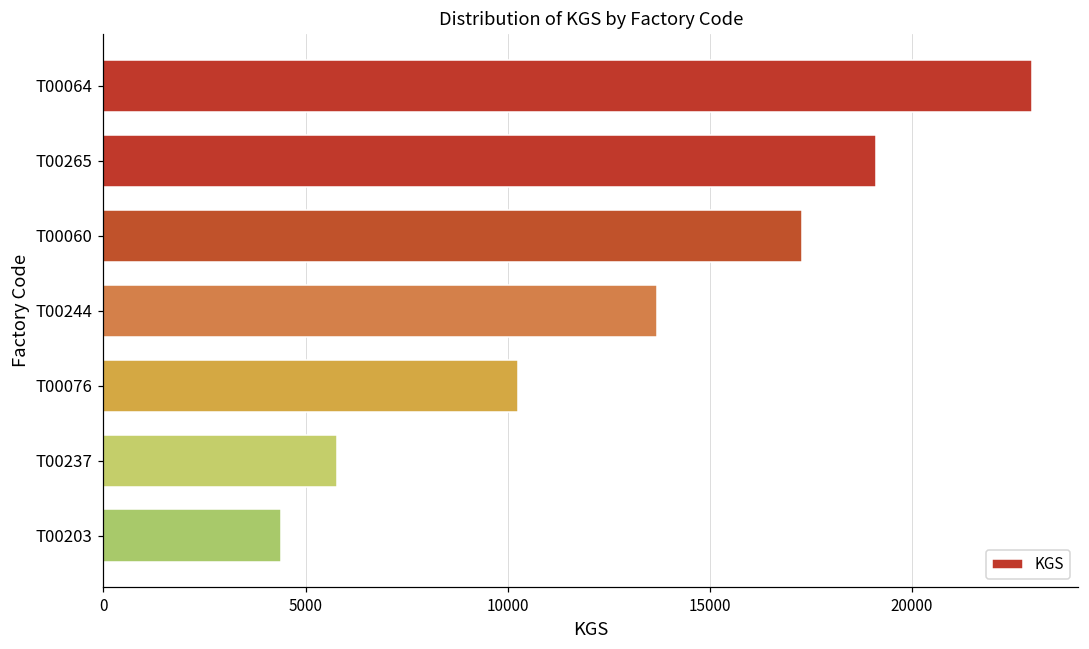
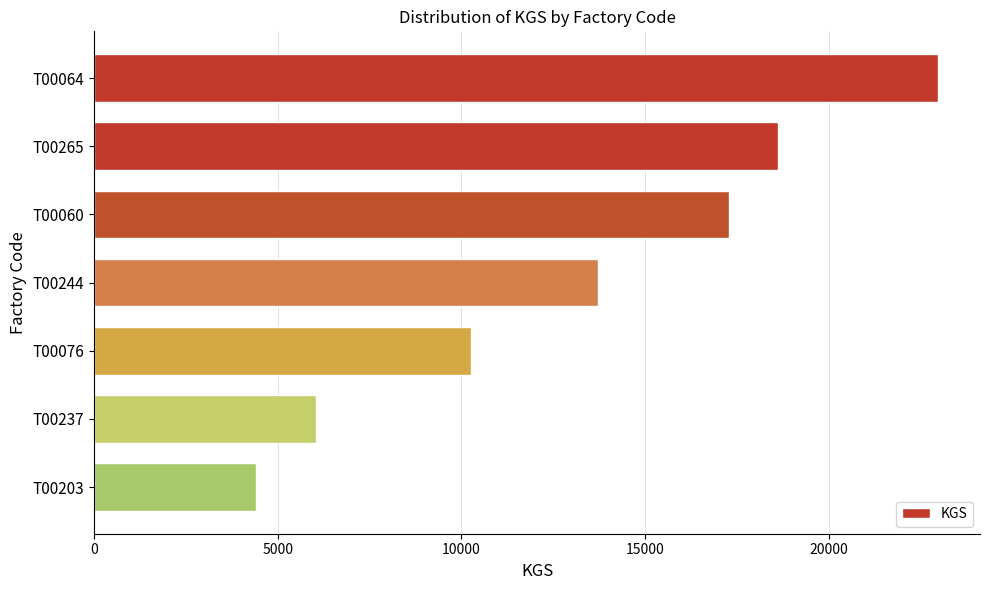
  {
    "T00064": 23000,
-   "T00265": 19100,
+   "T00265": 18600,
    "T00060": 17300,
    "T00244": 13700,
    "T00076": 10200,
-   "T00237": 5800,
+   "T00237": 6000,
    "T00203": 4400
  }
